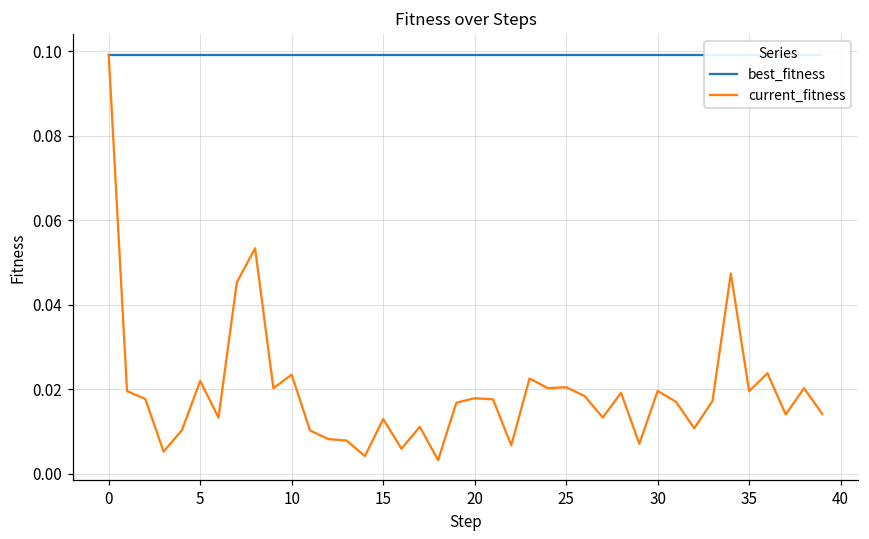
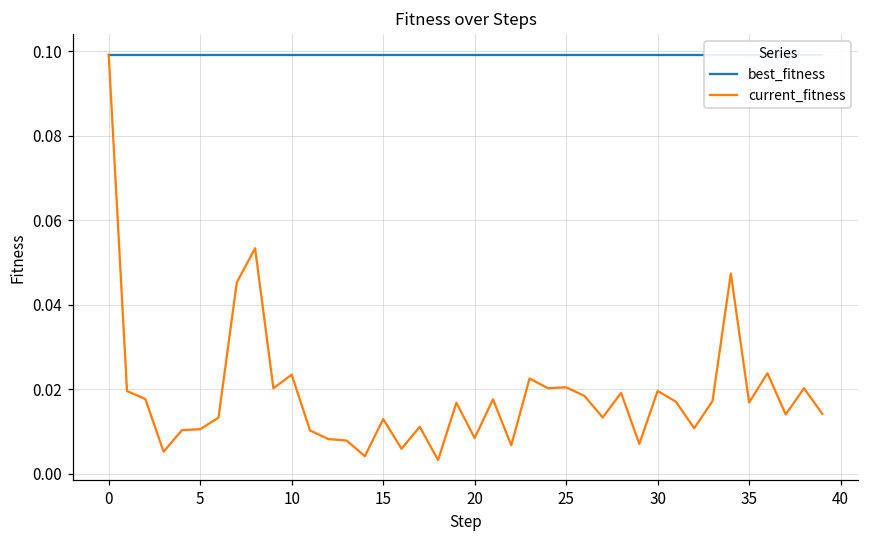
  {
    "best_fitness": {
      "5": 0.099,
      "10": 0.099,
      "15": 0.099,
      "20": 0.099,
      "25": 0.099,
      "30": 0.099
    },
    "current_fitness": {
-     "5": 0.022,
+     "5": 0.011,
      "10": 0.023,
      "15": 0.013,
-     "20": 0.018,
+     "20": 0.008,
      "25": 0.020,
      "30": 0.020,
-     "35": 0.019
+     "35": 0.017
    }
  }
